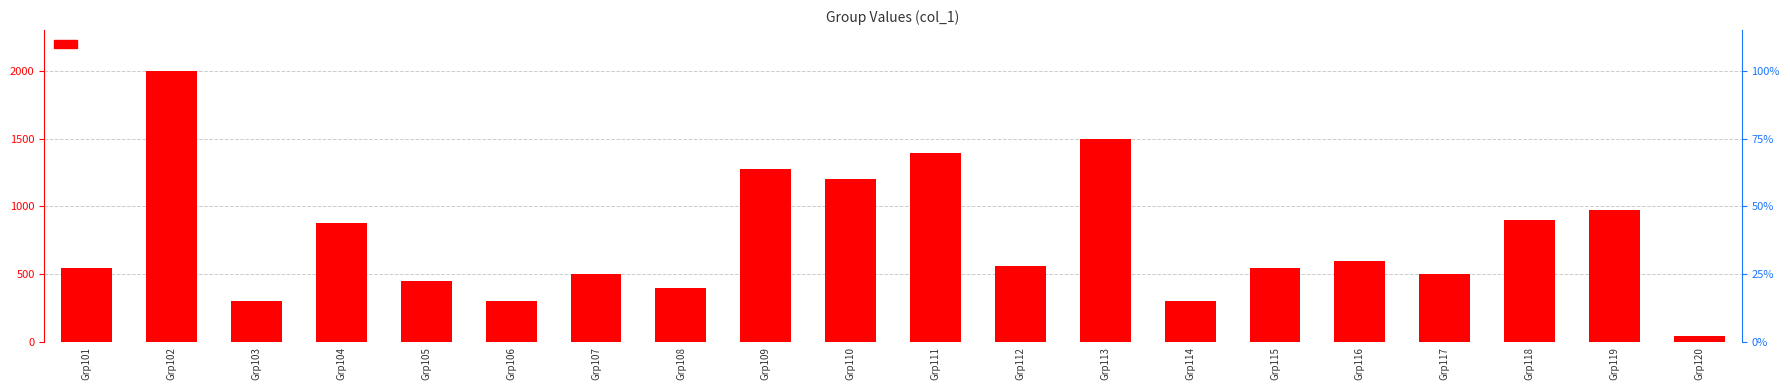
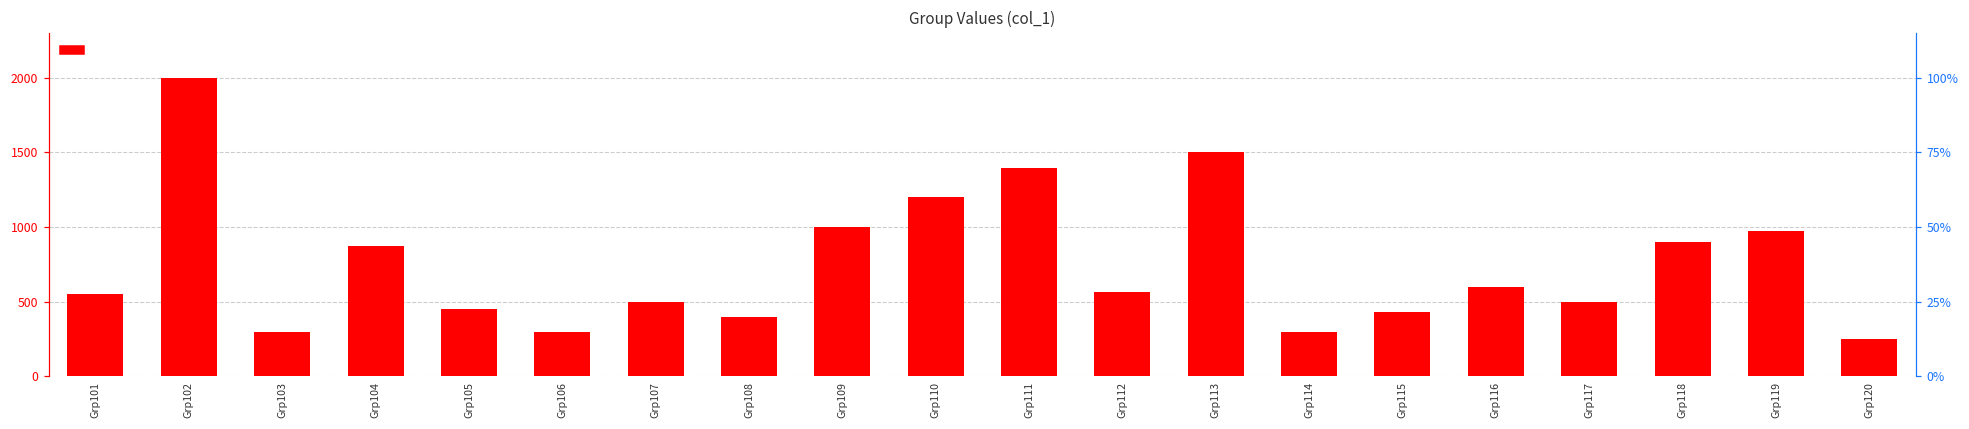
  {
    "Grp101": 550,
    "Grp102": 2000,
    "Grp103": 300,
    "Grp104": 880,
    "Grp105": 450,
    "Grp106": 300,
    "Grp107": 500,
    "Grp108": 400,
-   "Grp109": 1280,
+   "Grp109": 1000,
    "Grp110": 1200,
    "Grp111": 1400,
    "Grp112": 560,
    "Grp113": 1500,
    "Grp114": 300,
-   "Grp115": 550,
+   "Grp115": 430,
    "Grp116": 600,
    "Grp117": 500,
    "Grp118": 900,
    "Grp119": 980,
-   "Grp120": 50
+   "Grp120": 250
  }
